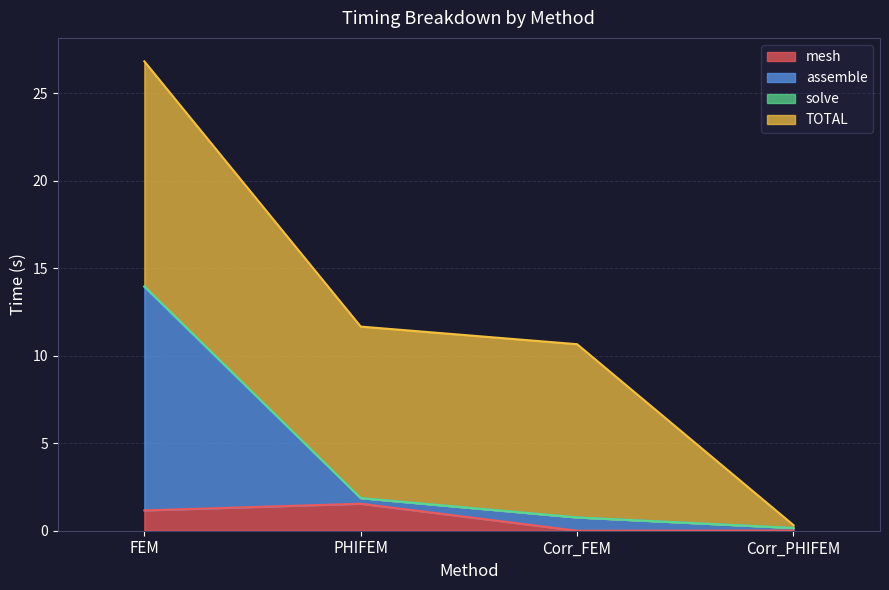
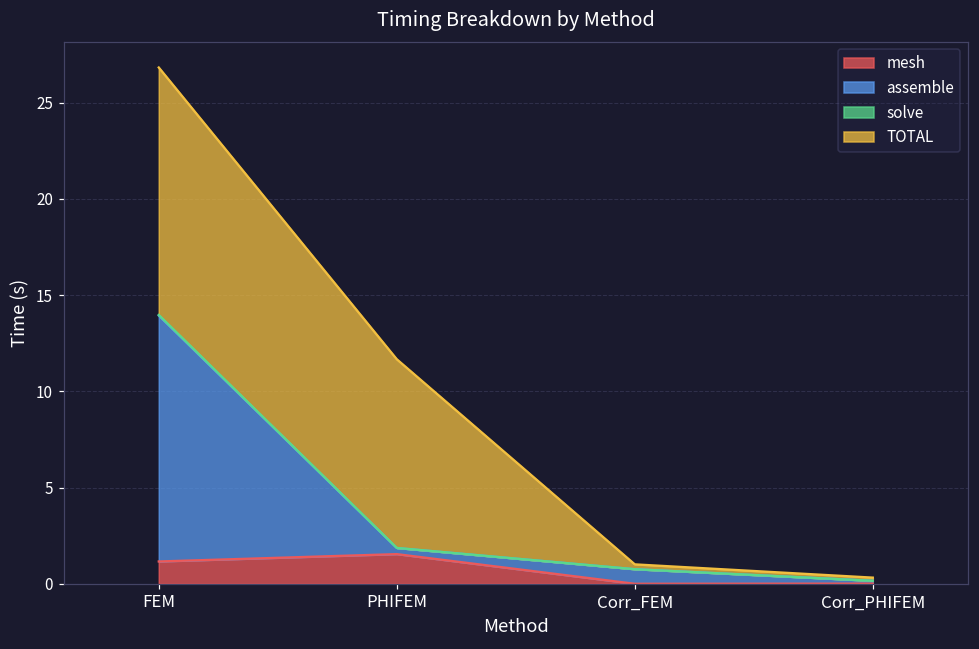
  {
    "mesh": {
      "FEM": 1.2,
      "PHIFEM": 1.5,
      "Corr_FEM": 0.0,
      "Corr_PHIFEM": 0.0
    },
    "TOTAL": {
      "FEM": 12.9,
      "PHIFEM": 9.8,
-     "Corr_FEM": 9.9,
+     "Corr_FEM": 0.3,
      "Corr_PHIFEM": 0.2
    }
  }
